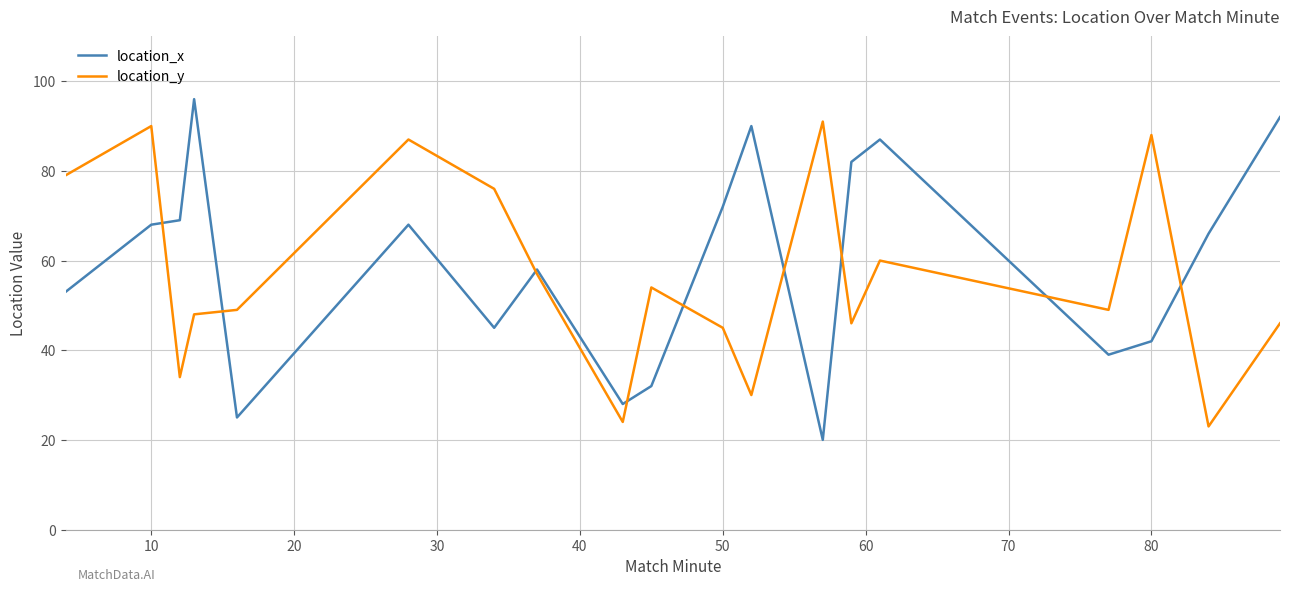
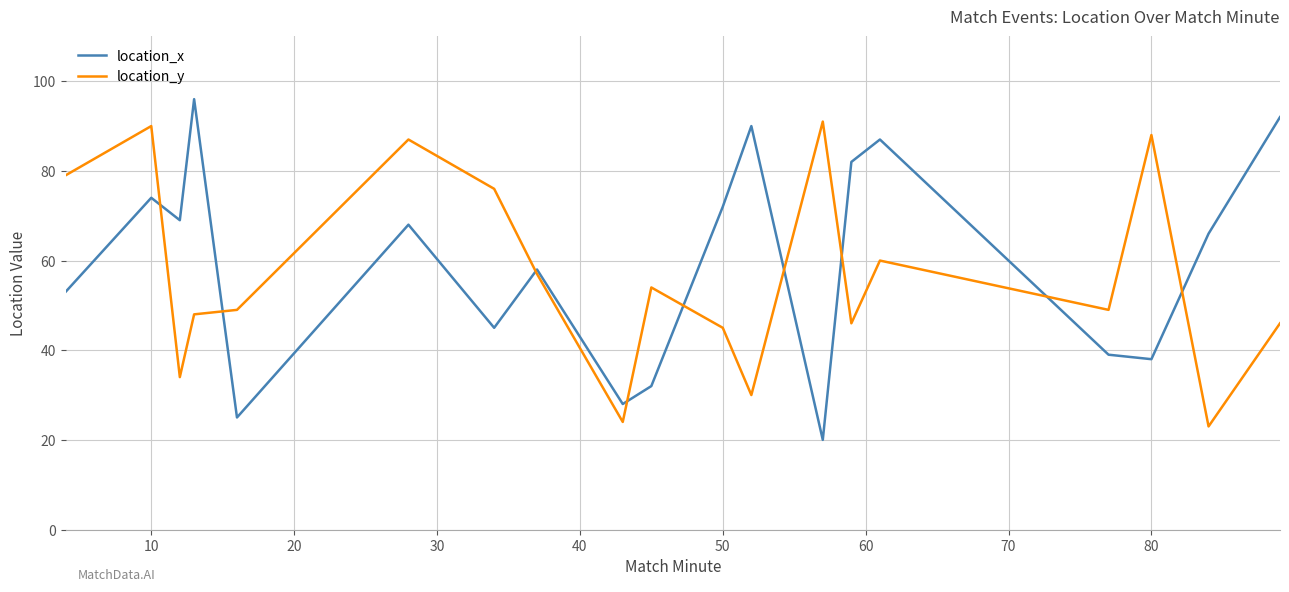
  {
    "location_x": {
-     "10": 68,
+     "10": 74,
      "50": 72,
-     "80": 42
+     "80": 38
    },
    "location_y": {
      "10": 90,
      "50": 45,
      "80": 88
    }
  }
